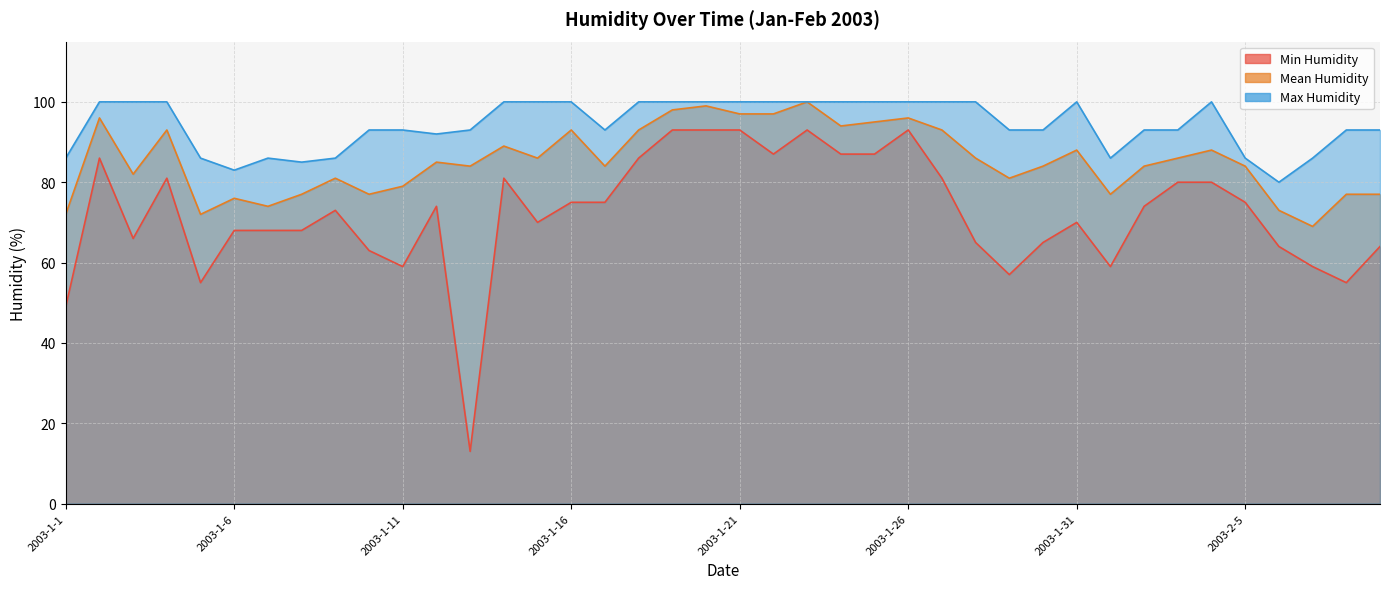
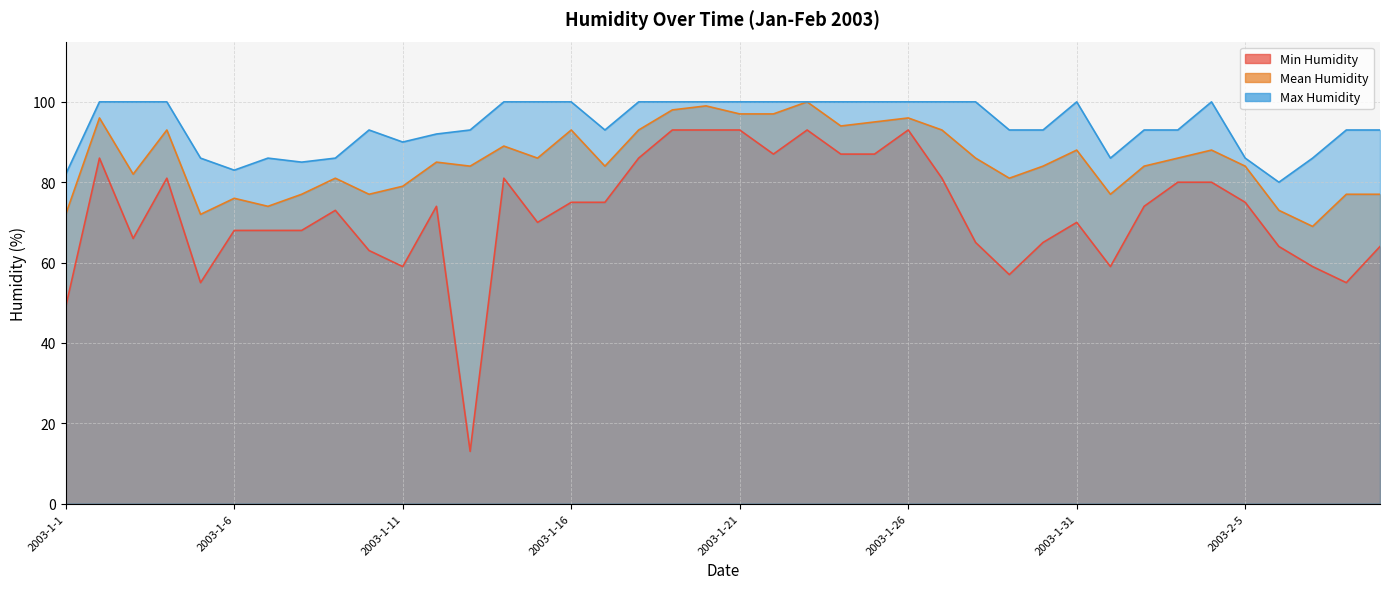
  {
    "Max Humidity": {
-     "2003-1-1": 86,
+     "2003-1-1": 82,
      "2003-1-6": 83,
-     "2003-1-11": 93,
+     "2003-1-11": 90,
      "2003-1-16": 100,
      "2003-1-21": 100,
      "2003-1-26": 100,
      "2003-1-31": 100,
      "2003-2-5": 86
    }
  }
